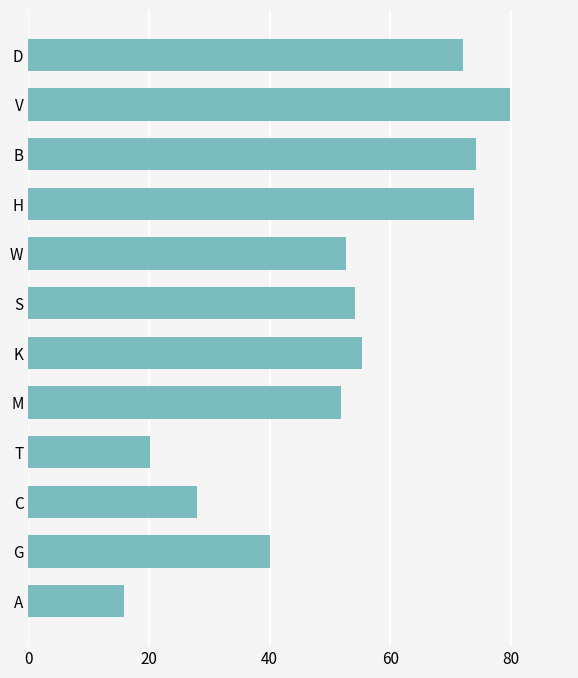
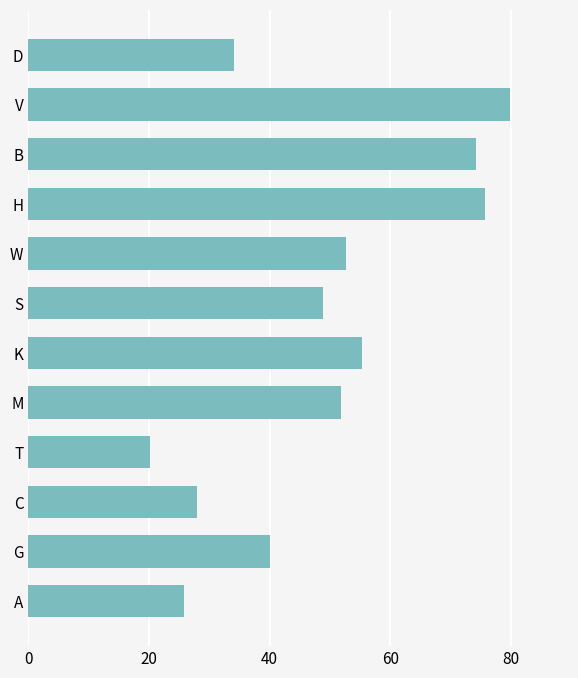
  {
-   "D": 72,
+   "D": 34,
    "V": 80,
    "B": 74,
-   "H": 74,
+   "H": 76,
    "W": 53,
-   "S": 54,
+   "S": 49,
    "K": 55,
    "M": 52,
    "T": 20,
    "C": 28,
    "G": 40,
-   "A": 16
+   "A": 26
  }
